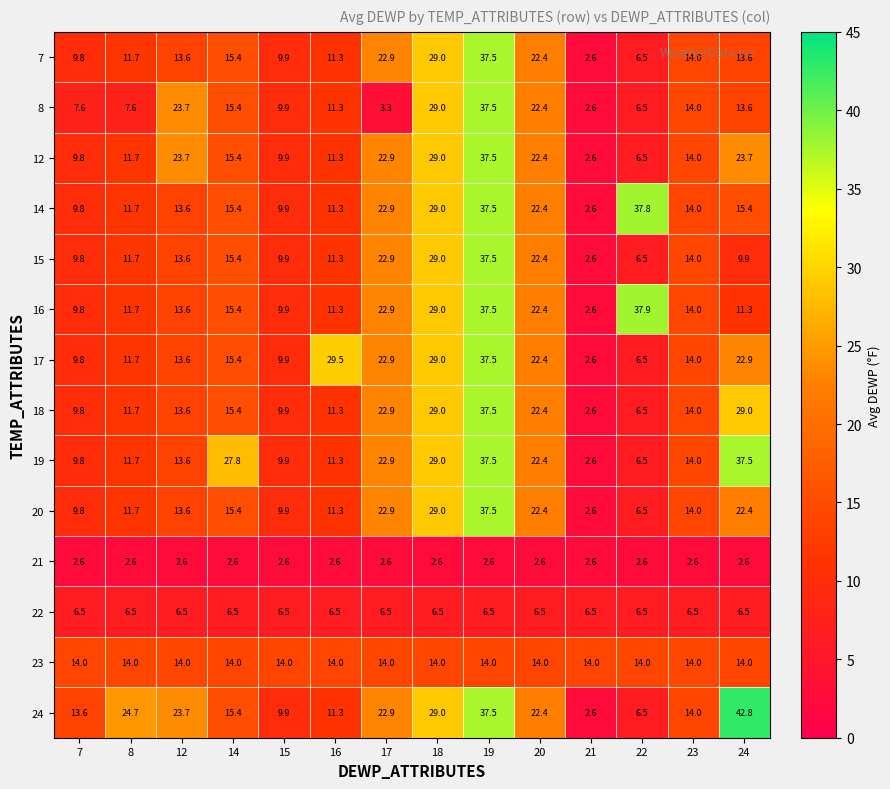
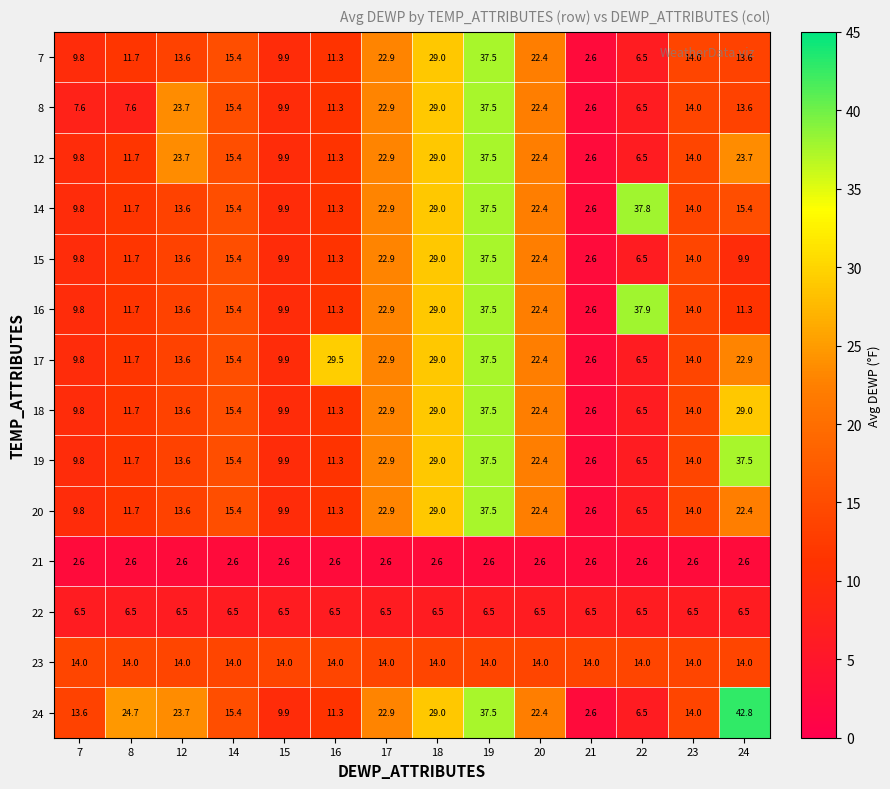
  {
    "7": {
      "7": 9.8,
      "8": 11.7,
      "12": 13.6,
      "14": 15.4,
      "15": 9.9,
      "16": 11.3,
      "17": 22.9,
      "18": 29.0,
      "19": 37.5,
      "20": 22.4,
      "21": 2.6,
      "22": 6.5
    },
    "8": {
      "7": 7.6,
      "8": 7.6,
      "12": 23.7,
      "14": 15.4,
      "15": 9.9,
      "16": 11.3,
-     "17": 3.3,
+     "17": 22.9,
      "18": 29.0,
      "19": 37.5,
      "20": 22.4,
      "21": 2.6,
      "22": 6.5,
      "23": 14.0,
      "24": 13.6
    },
    "12": {
      "7": 9.8,
      "8": 11.7,
      "12": 23.7,
      "14": 15.4,
      "15": 9.9,
      "16": 11.3,
      "17": 22.9,
      "18": 29.0,
      "19": 37.5,
      "20": 22.4,
      "21": 2.6,
      "22": 6.5,
      "23": 14.0,
      "24": 23.7
    },
    "14": {
      "7": 9.8,
      "8": 11.7,
      "12": 13.6,
      "14": 15.4,
      "15": 9.9,
      "16": 11.3,
      "17": 22.9,
      "18": 29.0,
      "19": 37.5,
      "20": 22.4,
      "21": 2.6,
      "22": 37.8,
      "23": 14.0,
      "24": 15.4
    },
    "15": {
      "7": 9.8,
      "8": 11.7,
      "12": 13.6,
      "14": 15.4,
      "15": 9.9,
      "16": 11.3,
      "17": 22.9,
      "18": 29.0,
      "19": 37.5,
      "20": 22.4,
      "21": 2.6,
      "22": 6.5,
      "23": 14.0,
      "24": 9.9
    },
    "16": {
      "7": 9.8,
      "8": 11.7,
      "12": 13.6,
      "14": 15.4,
      "15": 9.9,
      "16": 11.3,
      "17": 22.9,
      "18": 29.0,
      "19": 37.5,
      "20": 22.4,
      "21": 2.6,
      "22": 37.9,
      "23": 14.0,
      "24": 11.3
    },
    "17": {
      "7": 9.8,
      "8": 11.7,
      "12": 13.6,
      "14": 15.4,
      "15": 9.9,
      "16": 29.5,
      "17": 22.9,
      "18": 29.0,
      "19": 37.5,
      "20": 22.4,
      "21": 2.6,
      "22": 6.5,
      "23": 14.0,
      "24": 22.9
    },
    "18": {
      "7": 9.8,
      "8": 11.7,
      "12": 13.6,
      "14": 15.4,
      "15": 9.9,
      "16": 11.3,
      "17": 22.9,
      "18": 29.0,
      "19": 37.5,
      "20": 22.4,
      "21": 2.6,
      "22": 6.5,
      "23": 14.0,
      "24": 29.0
    },
    "19": {
      "7": 9.8,
      "8": 11.7,
      "12": 13.6,
-     "14": 27.8,
+     "14": 15.4,
      "15": 9.9,
      "16": 11.3,
      "17": 22.9,
      "18": 29.0,
      "19": 37.5,
      "20": 22.4,
      "21": 2.6,
      "22": 6.5,
      "23": 14.0,
      "24": 37.5
    },
    "20": {
      "7": 9.8,
      "8": 11.7,
      "12": 13.6,
      "14": 15.4,
      "15": 9.9,
      "16": 11.3,
      "17": 22.9,
      "18": 29.0,
      "19": 37.5,
      "20": 22.4,
      "21": 2.6,
      "22": 6.5,
      "23": 14.0,
      "24": 22.4
    },
    "21": {
      "7": 2.6,
      "8": 2.6,
      "12": 2.6,
      "14": 2.6,
      "15": 2.6,
      "16": 2.6,
      "17": 2.6,
      "18": 2.6,
      "19": 2.6,
      "20": 2.6,
      "21": 2.6,
      "22": 2.6,
      "23": 2.6,
      "24": 2.6
    },
    "22": {
      "7": 6.5,
      "8": 6.5,
      "12": 6.5,
      "14": 6.5,
      "15": 6.5,
      "16": 6.5,
      "17": 6.5,
      "18": 6.5,
      "19": 6.5,
      "20": 6.5,
      "21": 6.5,
      "22": 6.5,
      "23": 6.5,
      "24": 6.5
    },
    "23": {
      "7": 14.0,
      "8": 14.0,
      "12": 14.0,
      "14": 14.0,
      "15": 14.0,
      "16": 14.0,
      "17": 14.0,
      "18": 14.0,
      "19": 14.0,
      "20": 14.0,
      "21": 14.0,
      "22": 14.0,
      "23": 14.0,
      "24": 14.0
    },
    "24": {
      "7": 13.6,
      "8": 24.7,
      "12": 23.7,
      "14": 15.4,
      "15": 9.9,
      "16": 11.3,
      "17": 22.9,
      "18": 29.0,
      "19": 37.5,
      "20": 22.4,
      "21": 2.6,
      "22": 6.5,
      "23": 14.0,
      "24": 42.8
    }
  }
